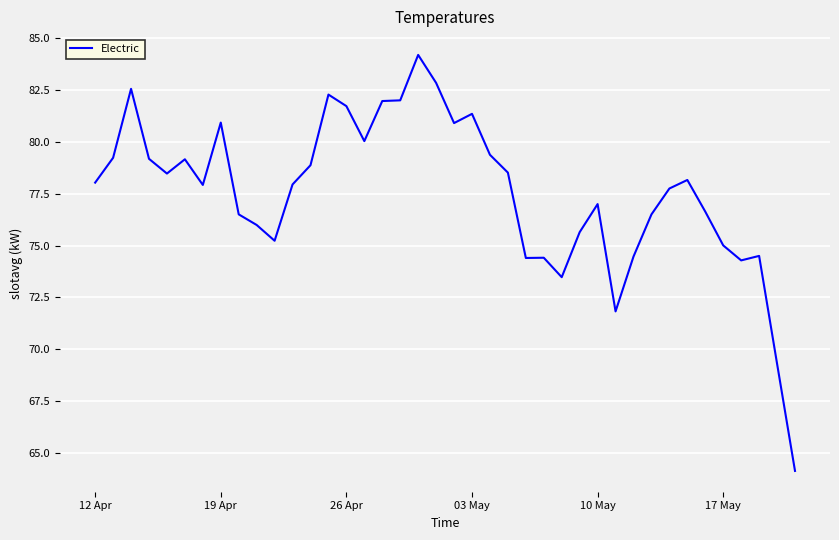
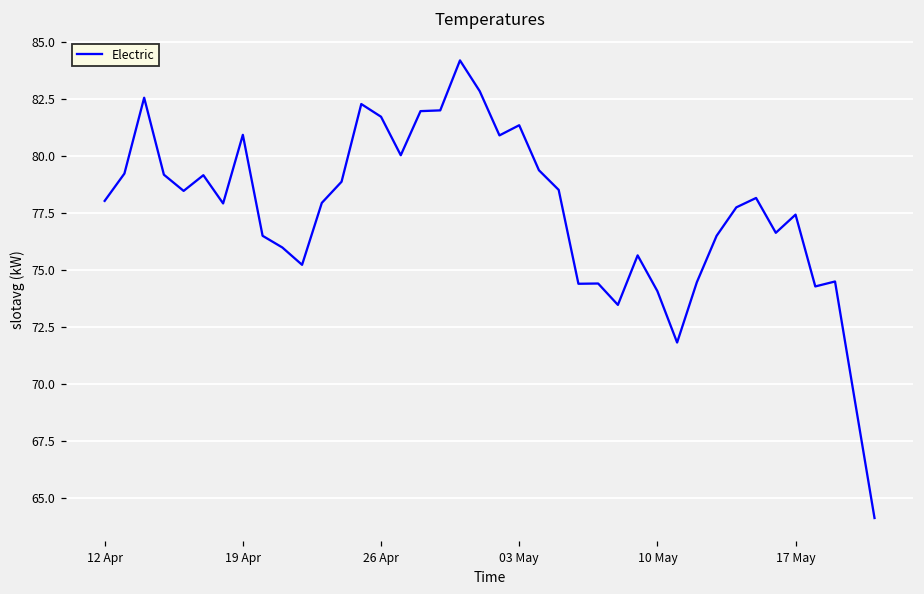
  {
    "12 Apr": 78.0,
    "19 Apr": 80.9,
    "26 Apr": 81.7,
    "03 May": 81.4,
-   "10 May": 77.0,
-   "17 May": 75.0
+   "10 May": 74.1,
+   "17 May": 77.4
  }
